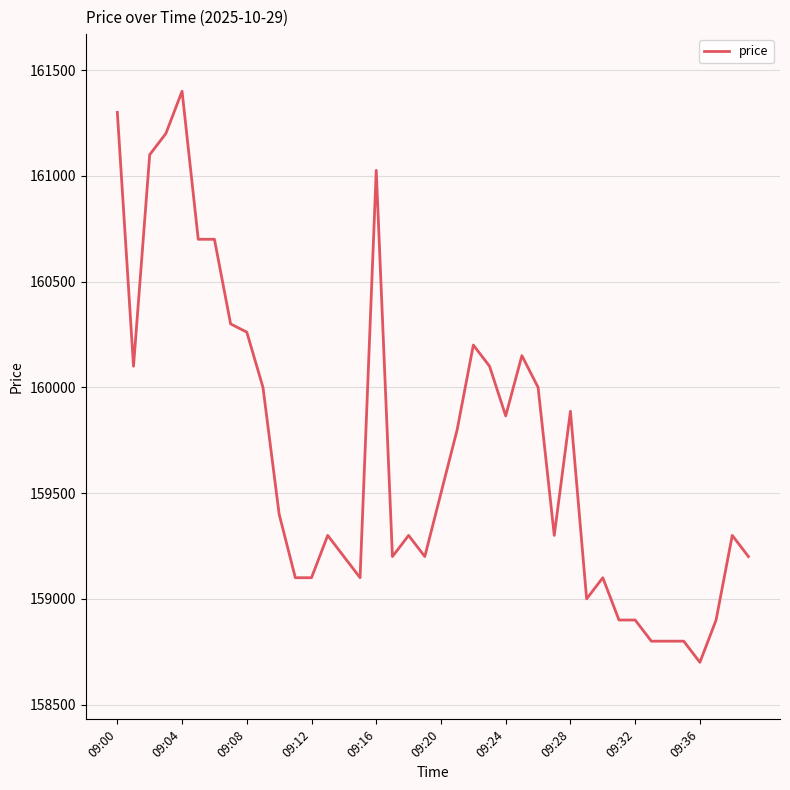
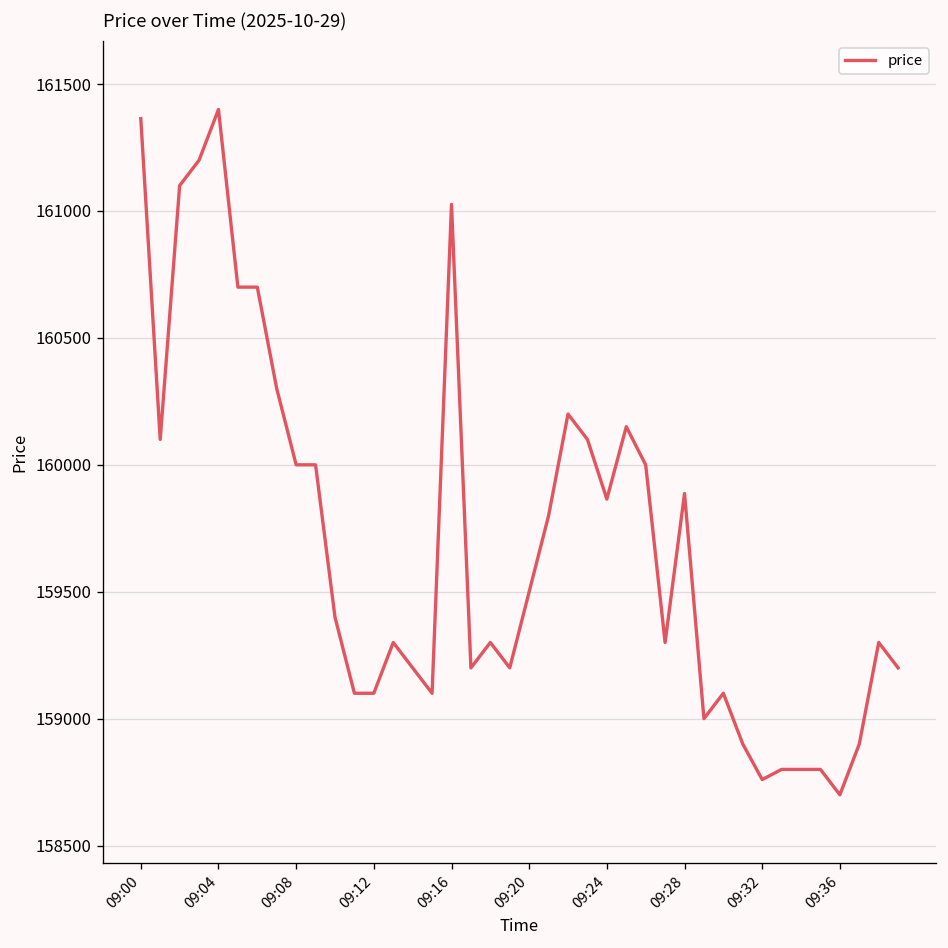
  {
-   "09:00": 161300,
+   "09:00": 161360,
    "09:04": 161400,
-   "09:08": 160260,
+   "09:08": 160000,
    "09:12": 159100,
    "09:16": 161030,
    "09:20": 159500,
    "09:24": 159870,
    "09:28": 159890,
-   "09:32": 158900,
+   "09:32": 158760,
    "09:36": 158700
  }
